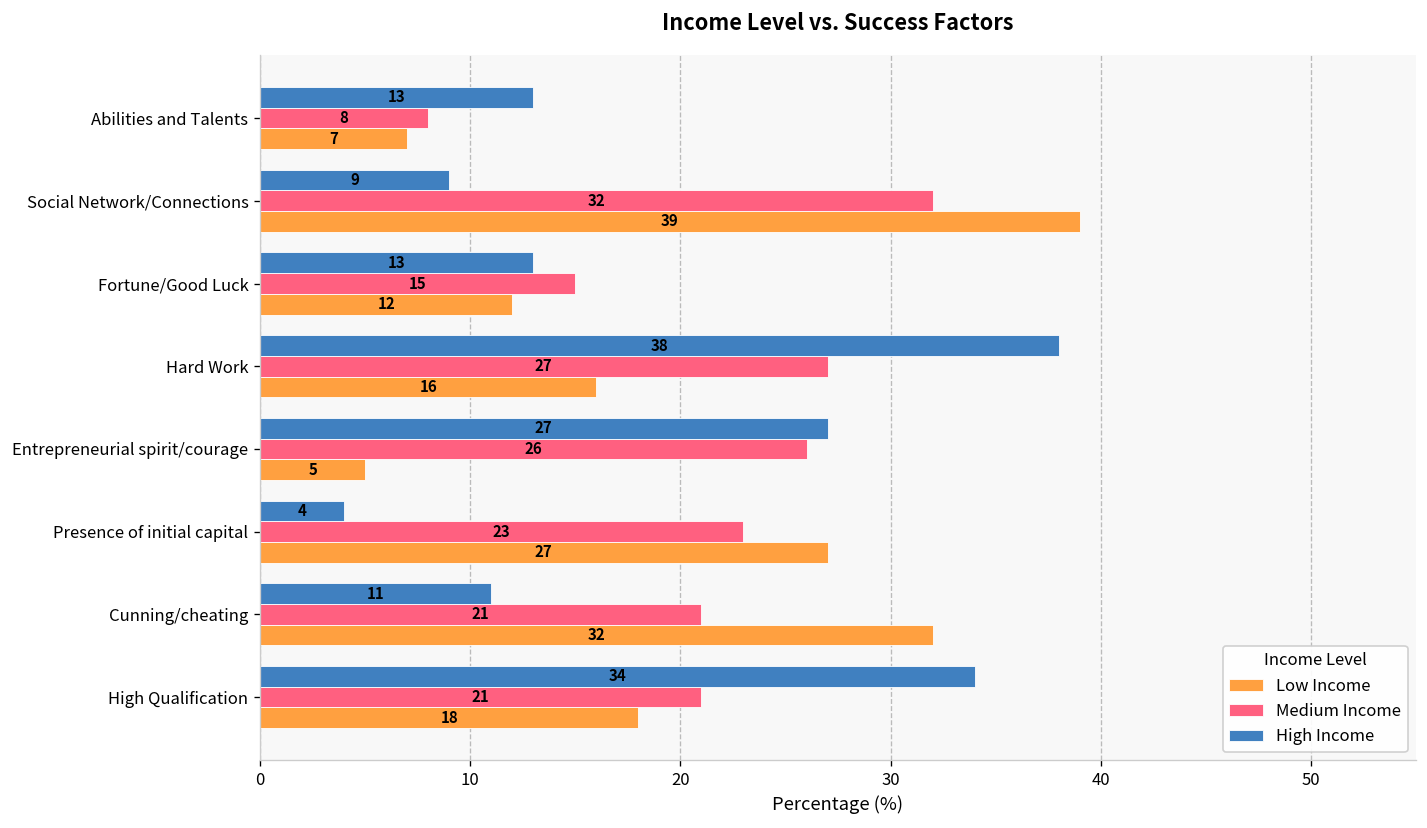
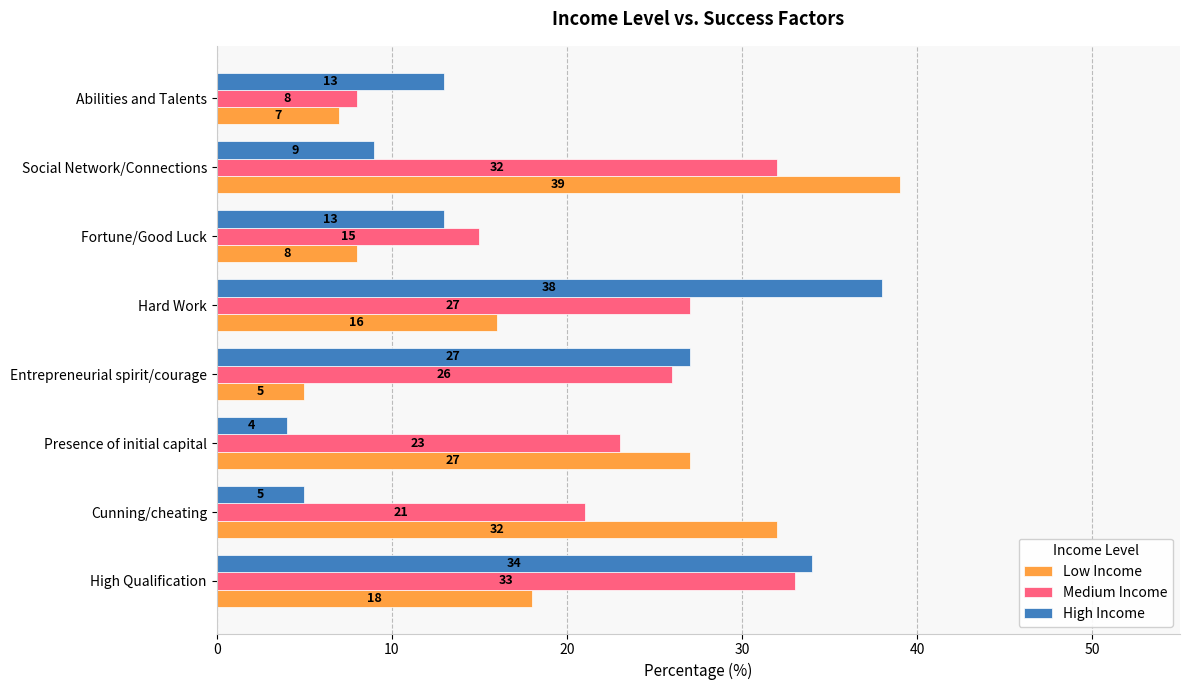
  {
    "Low Income": {
      "Abilities and Talents": 7,
      "Social Network/Connections": 39,
-     "Fortune/Good Luck": 12,
+     "Fortune/Good Luck": 8,
      "Hard Work": 16,
      "Entrepreneurial spirit/courage": 5,
      "Presence of initial capital": 27,
      "Cunning/cheating": 32,
      "High Qualification": 18
    },
    "Medium Income": {
      "Abilities and Talents": 8,
      "Social Network/Connections": 32,
      "Fortune/Good Luck": 15,
      "Hard Work": 27,
      "Entrepreneurial spirit/courage": 26,
      "Presence of initial capital": 23,
      "Cunning/cheating": 21,
-     "High Qualification": 21
+     "High Qualification": 33
    },
    "High Income": {
      "Abilities and Talents": 13,
      "Social Network/Connections": 9,
      "Fortune/Good Luck": 13,
      "Hard Work": 38,
      "Entrepreneurial spirit/courage": 27,
      "Presence of initial capital": 4,
-     "Cunning/cheating": 11,
+     "Cunning/cheating": 5,
      "High Qualification": 34
    }
  }
